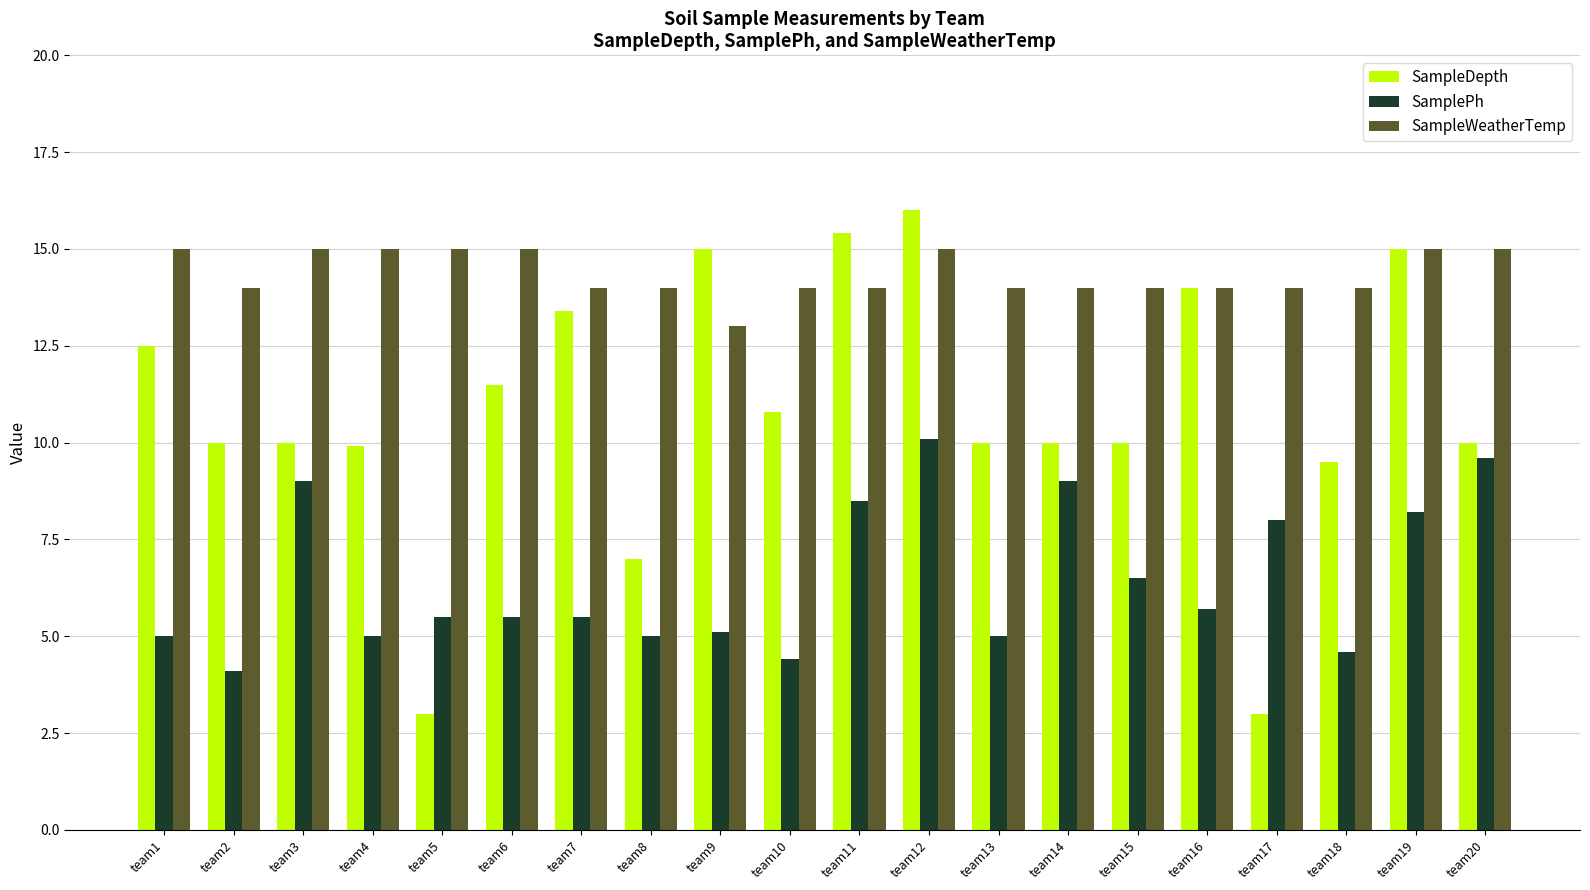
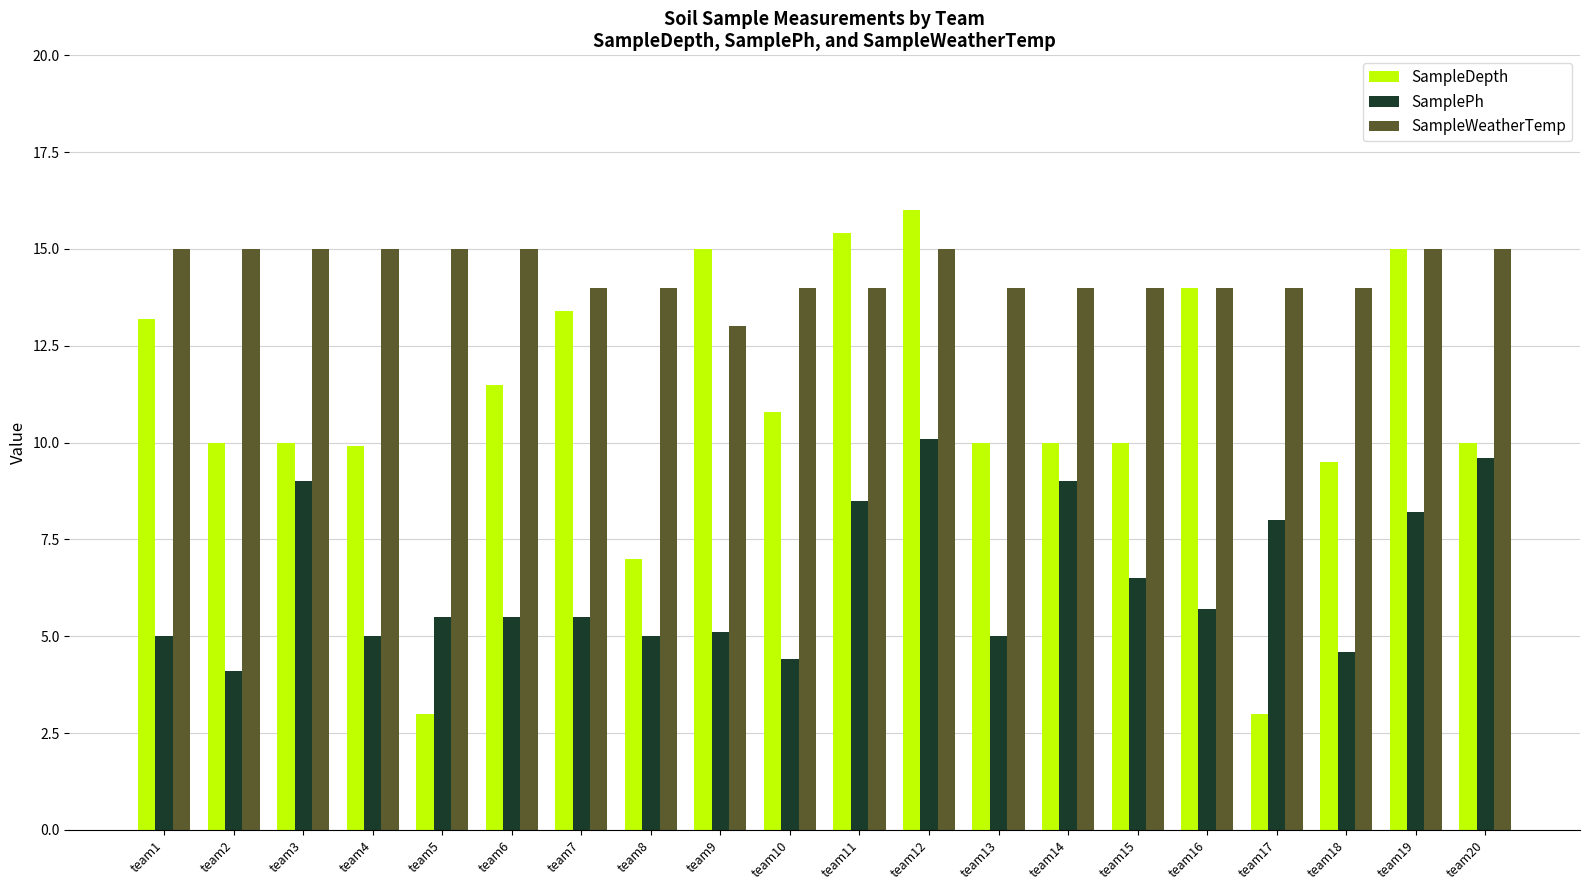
  {
    "SampleDepth": {
-     "team1": 12.5,
+     "team1": 13.2,
      "team2": 10.0,
      "team3": 10.0,
      "team4": 9.9,
      "team5": 3.0,
      "team6": 11.5,
      "team7": 13.4,
      "team8": 7.0,
      "team9": 15.0,
      "team10": 10.8,
      "team11": 15.4,
      "team12": 16.0,
      "team13": 10.0,
      "team14": 10.0,
      "team15": 10.0,
      "team16": 14.0,
      "team17": 3.0,
      "team18": 9.5,
      "team19": 15.0,
      "team20": 10.0
    },
    "SamplePh": {
      "team1": 5.0,
      "team2": 4.1,
      "team3": 9.0,
      "team4": 5.0,
      "team5": 5.5,
      "team6": 5.5,
      "team7": 5.5,
      "team8": 5.0,
      "team9": 5.1,
      "team10": 4.4,
      "team11": 8.5,
      "team12": 10.1,
      "team13": 5.0,
      "team14": 9.0,
      "team15": 6.5,
      "team16": 5.7,
      "team17": 8.0,
      "team18": 4.6,
      "team19": 8.2,
      "team20": 9.6
    },
    "SampleWeatherTemp": {
      "team1": 15,
-     "team2": 14,
+     "team2": 15,
      "team3": 15,
      "team4": 15,
      "team5": 15,
      "team6": 15,
      "team7": 14,
      "team8": 14,
      "team9": 13,
      "team10": 14,
      "team11": 14,
      "team12": 15,
      "team13": 14,
      "team14": 14,
      "team15": 14,
      "team16": 14,
      "team17": 14,
      "team18": 14,
      "team19": 15,
      "team20": 15
    }
  }
